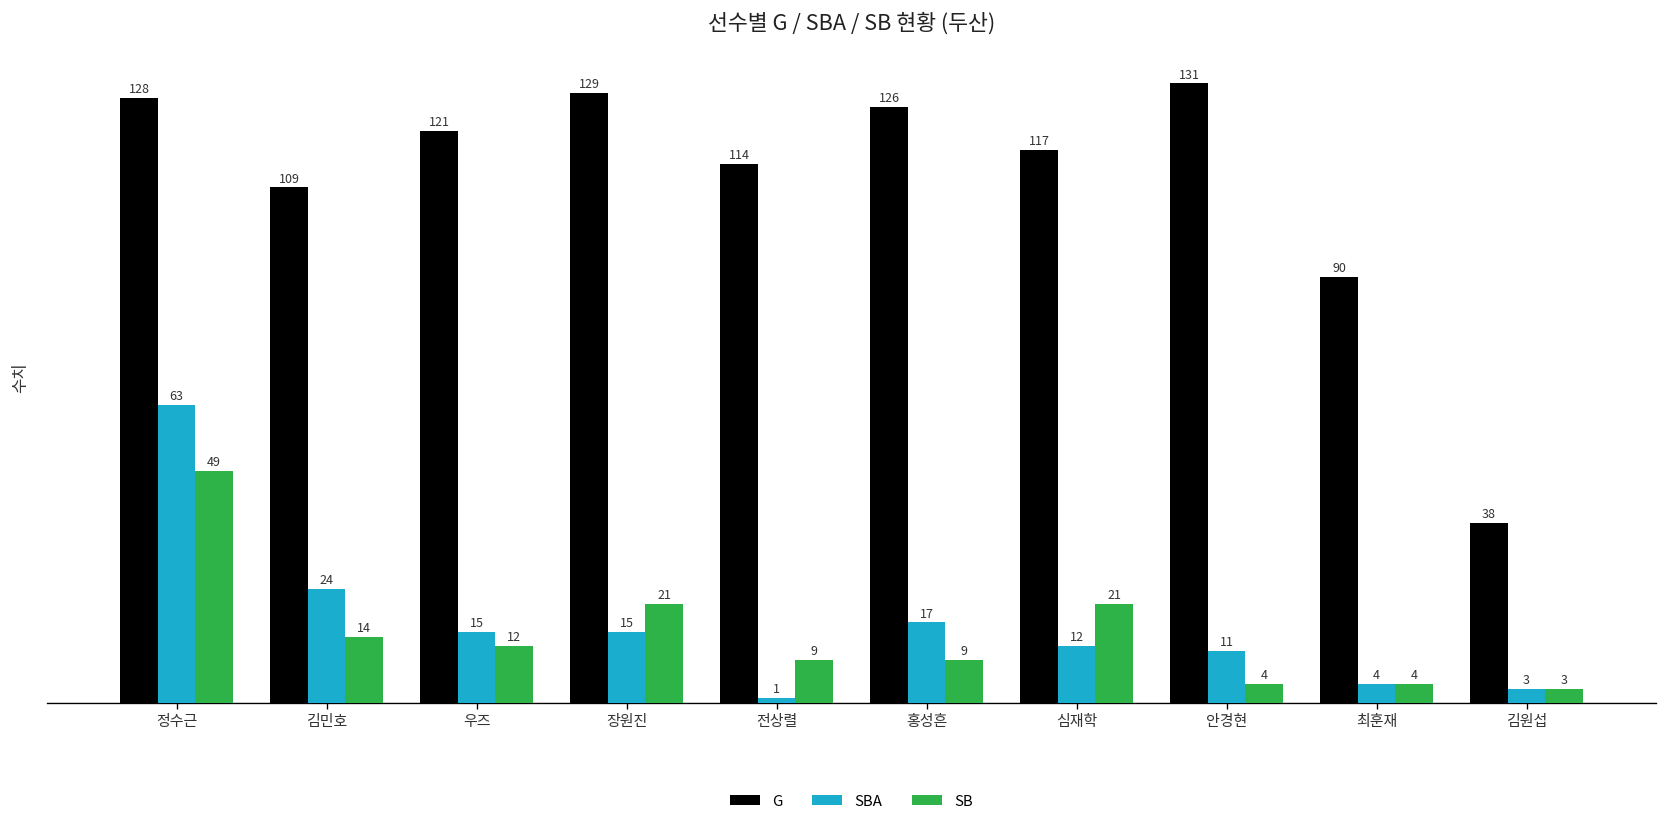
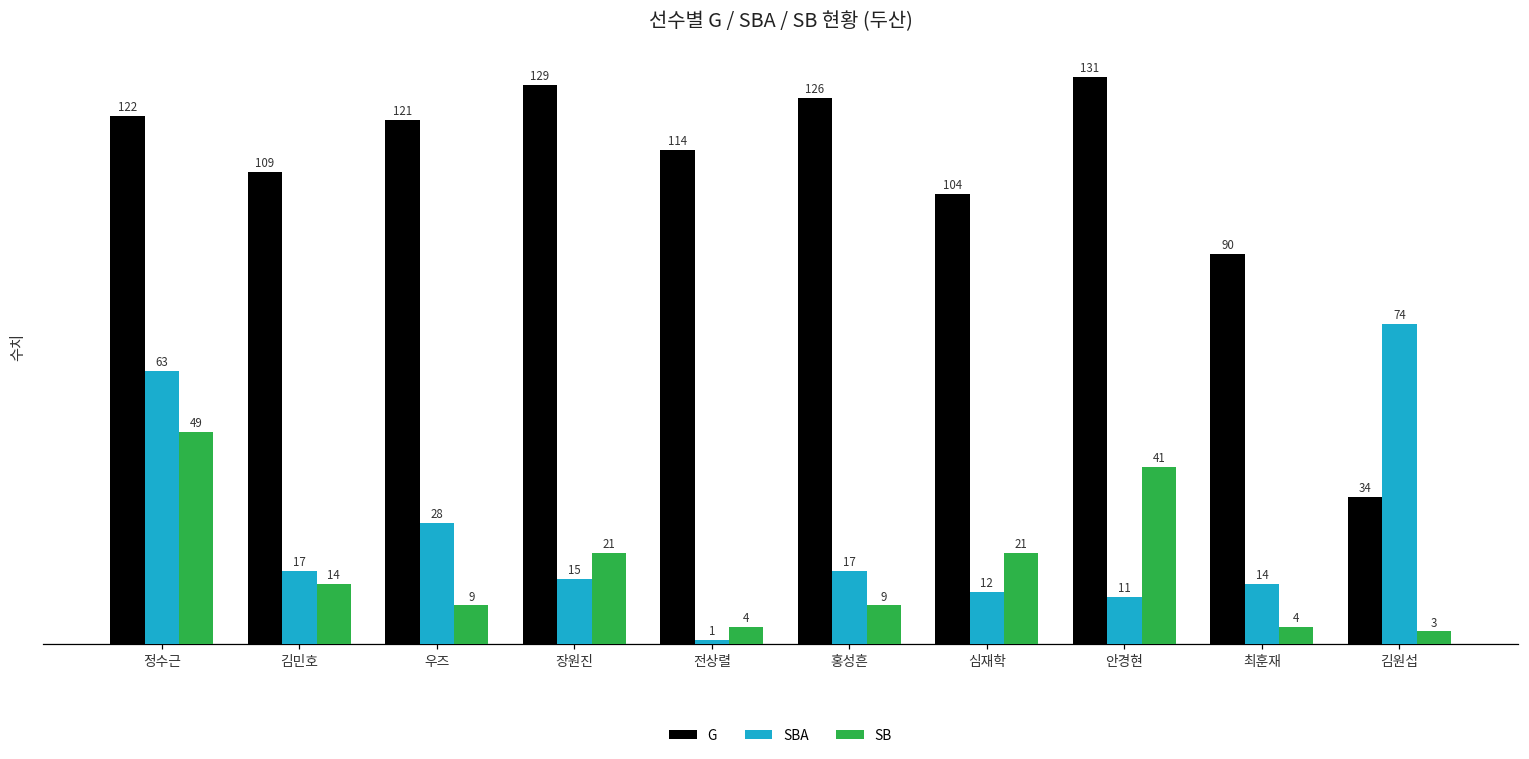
  {
    "G": {
-     "정수근": 128,
+     "정수근": 122,
      "김민호": 109,
      "우즈": 121,
      "장원진": 129,
      "전상렬": 114,
      "홍성흔": 126,
-     "심재학": 117,
+     "심재학": 104,
      "안경현": 131,
      "최훈재": 90,
-     "김원섭": 38
+     "김원섭": 34
    },
    "SBA": {
      "정수근": 63,
-     "김민호": 24,
-     "우즈": 15,
+     "김민호": 17,
+     "우즈": 28,
      "장원진": 15,
      "전상렬": 1,
      "홍성흔": 17,
      "심재학": 12,
      "안경현": 11,
-     "최훈재": 4,
-     "김원섭": 3
+     "최훈재": 14,
+     "김원섭": 74
    },
    "SB": {
      "정수근": 49,
      "김민호": 14,
-     "우즈": 12,
+     "우즈": 9,
      "장원진": 21,
-     "전상렬": 9,
+     "전상렬": 4,
      "홍성흔": 9,
      "심재학": 21,
-     "안경현": 4,
+     "안경현": 41,
      "최훈재": 4,
      "김원섭": 3
    }
  }
